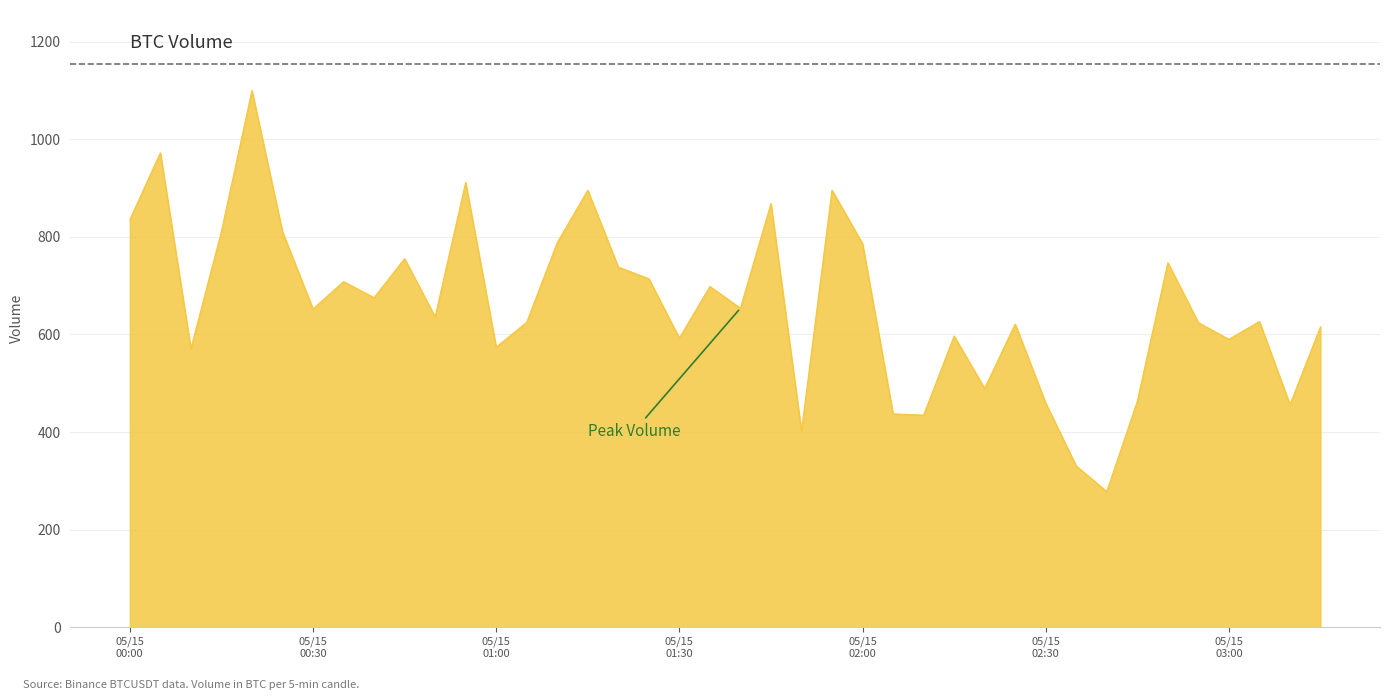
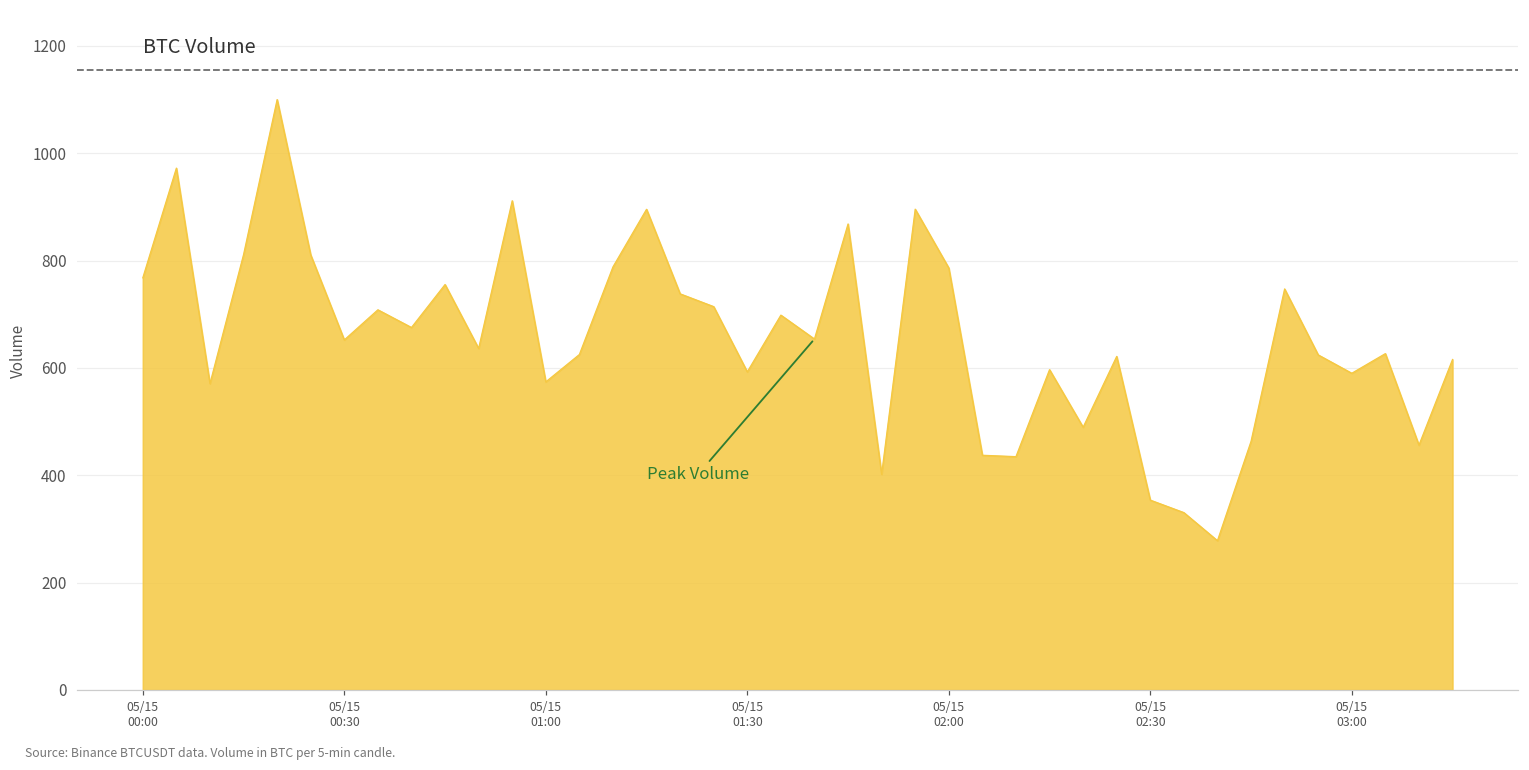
  {
-   "05/15 00:00": 840,
+   "05/15 00:00": 770,
    "05/15 00:30": 650,
    "05/15 01:00": 570,
    "05/15 01:30": 590,
    "05/15 02:00": 790,
-   "05/15 02:30": 460,
+   "05/15 02:30": 350,
    "05/15 03:00": 590
  }
